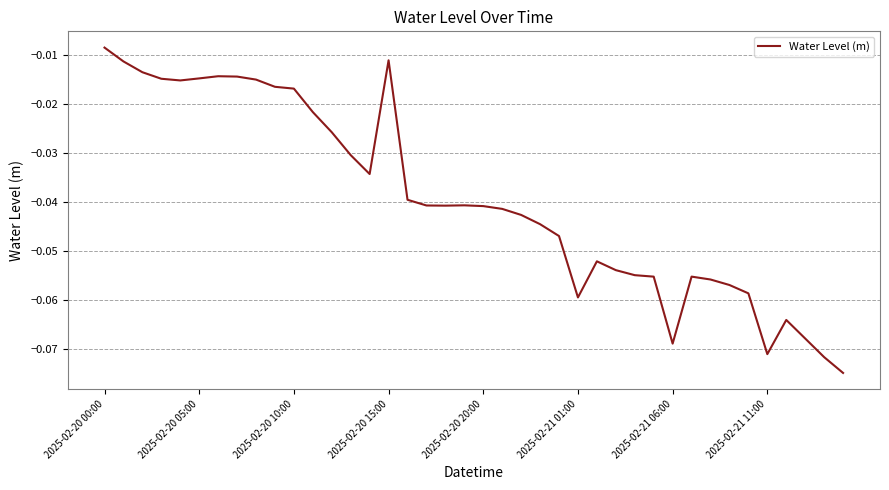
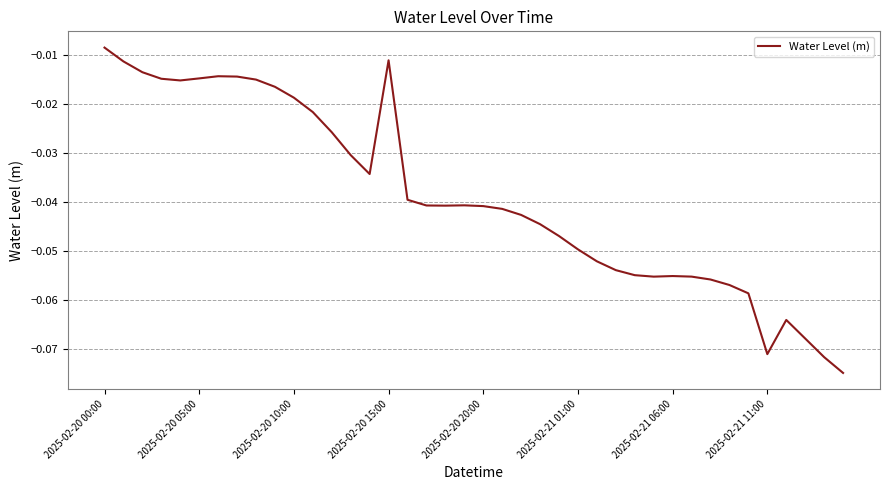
  {
    "2025-02-20 00:00": -0.008,
    "2025-02-20 05:00": -0.015,
-   "2025-02-20 10:00": -0.017,
+   "2025-02-20 10:00": -0.019,
    "2025-02-20 15:00": -0.011,
    "2025-02-20 20:00": -0.041,
-   "2025-02-21 01:00": -0.060,
-   "2025-02-21 06:00": -0.069,
+   "2025-02-21 01:00": -0.050,
+   "2025-02-21 06:00": -0.055,
    "2025-02-21 11:00": -0.071
  }
